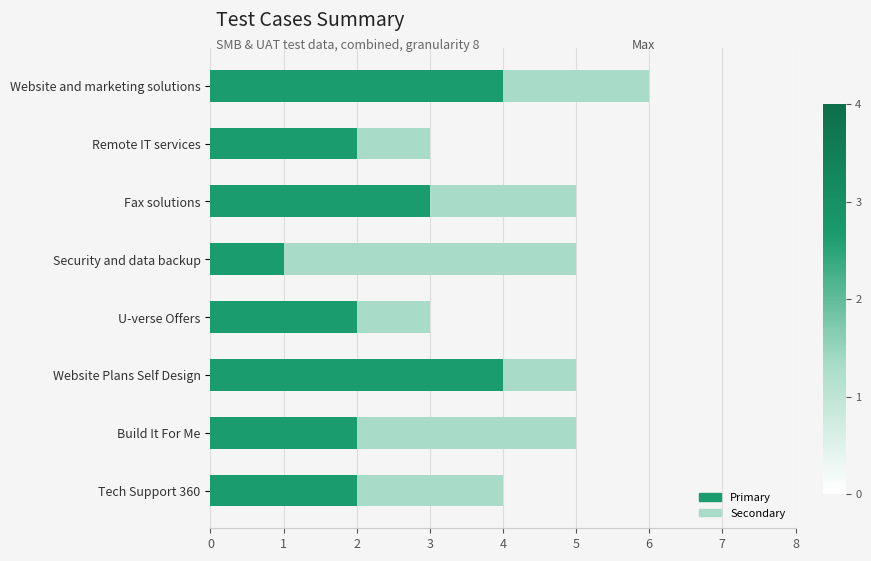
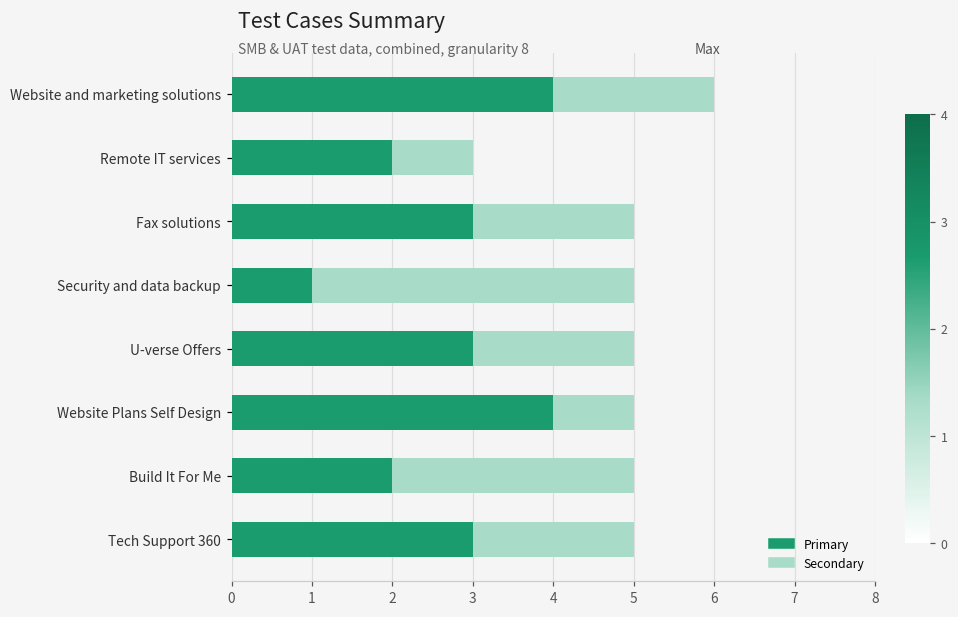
  {
    "Primary": {
      "Website and marketing solutions": 4,
      "Remote IT services": 2,
      "Fax solutions": 3,
      "Security and data backup": 1,
-     "U-verse Offers": 2,
+     "U-verse Offers": 3,
      "Website Plans Self Design": 4,
      "Build It For Me": 2,
-     "Tech Support 360": 2
+     "Tech Support 360": 3
    },
    "Secondary": {
      "Website and marketing solutions": 2,
      "Remote IT services": 1,
      "Fax solutions": 2,
      "Security and data backup": 4,
-     "U-verse Offers": 1,
+     "U-verse Offers": 2,
      "Website Plans Self Design": 1,
      "Build It For Me": 3,
      "Tech Support 360": 2
    }
  }
